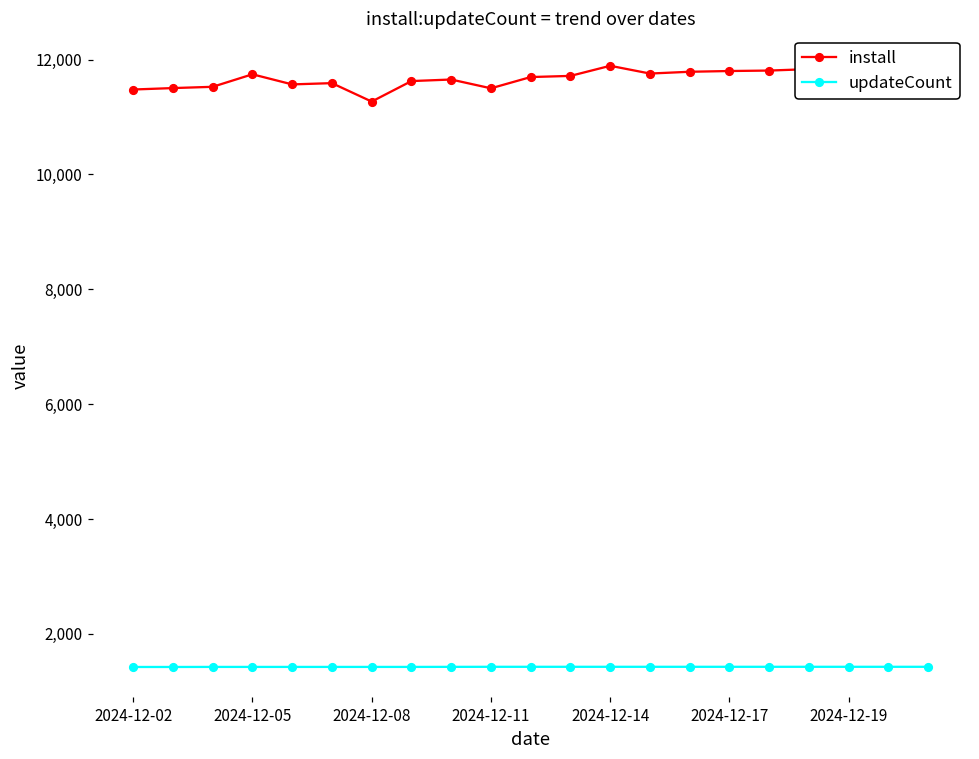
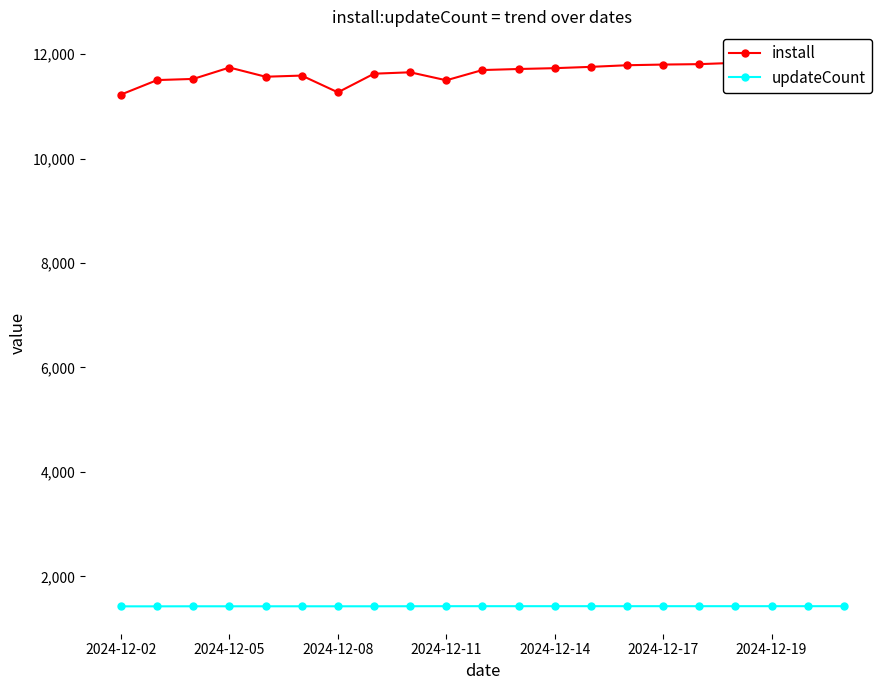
  {
    "install": {
-     "2024-12-02": "11,500",
+     "2024-12-02": "11,200",
      "2024-12-05": "11,700",
      "2024-12-08": "11,300",
      "2024-12-11": "11,500",
-     "2024-12-14": "11,900"
+     "2024-12-14": "11,700"
    },
    "updateCount": {
      "2024-12-02": "1,400",
      "2024-12-05": "1,400",
      "2024-12-08": "1,400",
      "2024-12-11": "1,400",
      "2024-12-14": "1,400",
      "2024-12-19": "1,400"
    }
  }
